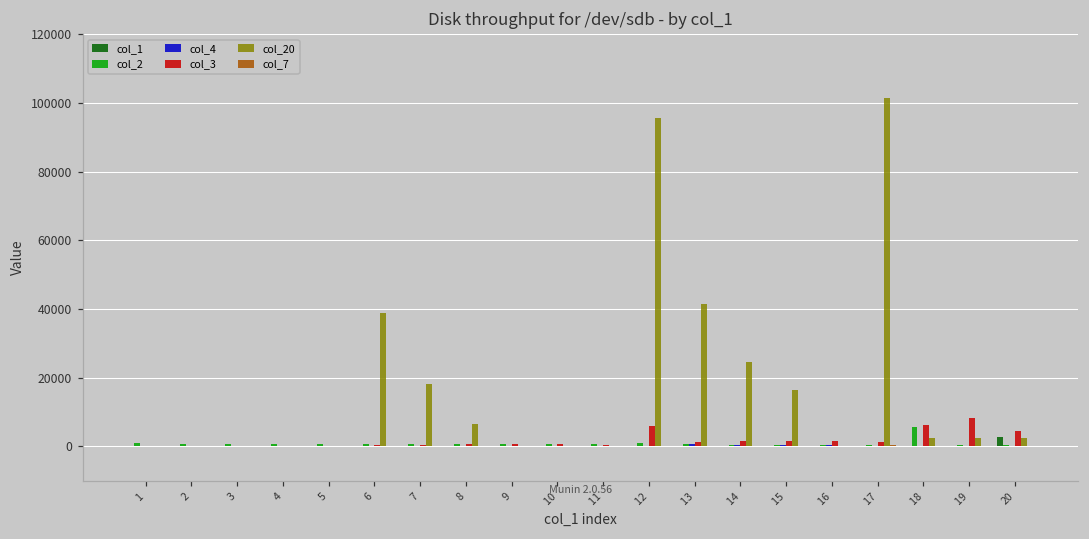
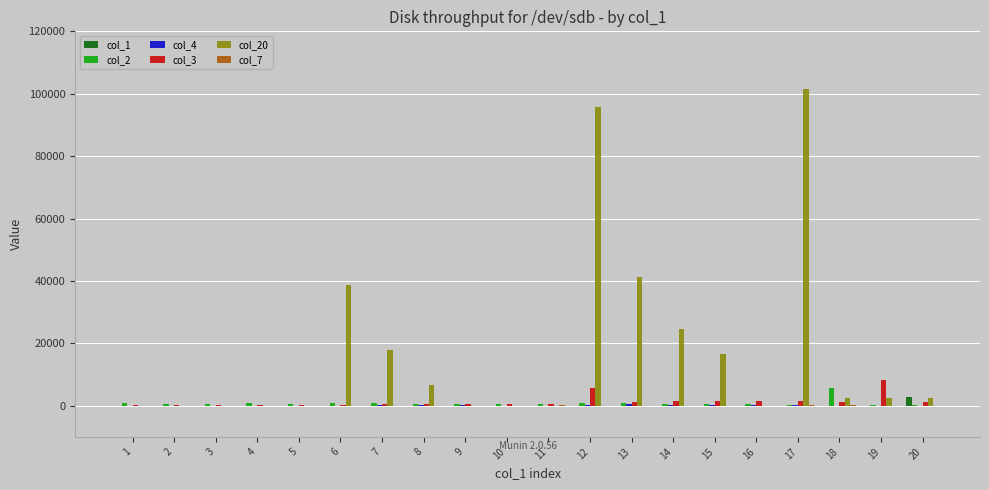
  {
    "col_1": {
      "20": 3000
    },
    "col_2": {
      "1": 1000,
      "12": 1000,
      "18": 6000
    },
    "col_4": {
      "2": 0,
      "3": 0,
      "4": 0,
      "5": 0,
      "11": 0,
      "19": 0
    },
    "col_3": {
      "12": 6000,
      "13": 1000,
      "14": 2000,
      "15": 2000,
      "16": 2000,
      "17": 1000,
-     "18": 6000,
+     "18": 1000,
      "19": 8000,
-     "20": 4000
+     "20": 1000
    },
    "col_20": {
      "1": 0,
      "2": 0,
      "3": 0,
      "4": 0,
      "5": 0,
      "6": 39000,
      "7": 18000,
      "8": 7000,
      "9": 0,
      "10": 0,
      "11": 0,
      "12": 96000,
      "13": 41000,
      "14": 25000,
      "15": 17000,
      "16": 0,
      "17": 101000,
      "18": 2000,
      "19": 2000,
      "20": 2000
    },
    "col_7": {
      "1": 0,
      "2": 0,
      "3": 0,
      "4": 0,
      "5": 0,
      "6": 0,
      "7": 0,
      "8": 0,
      "9": 0,
      "10": 0,
      "12": 0,
      "13": 0,
      "14": 0,
      "15": 0,
      "16": 0,
      "20": 0
    }
  }
